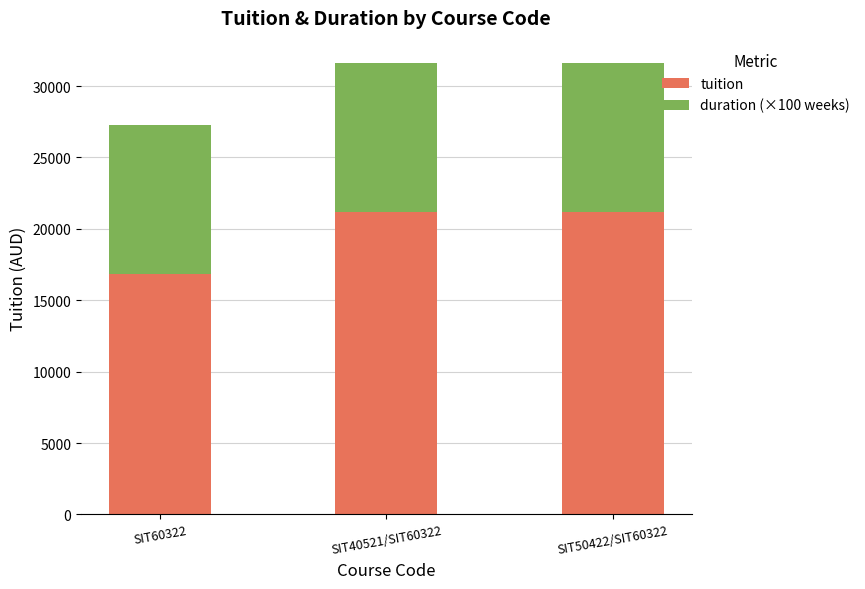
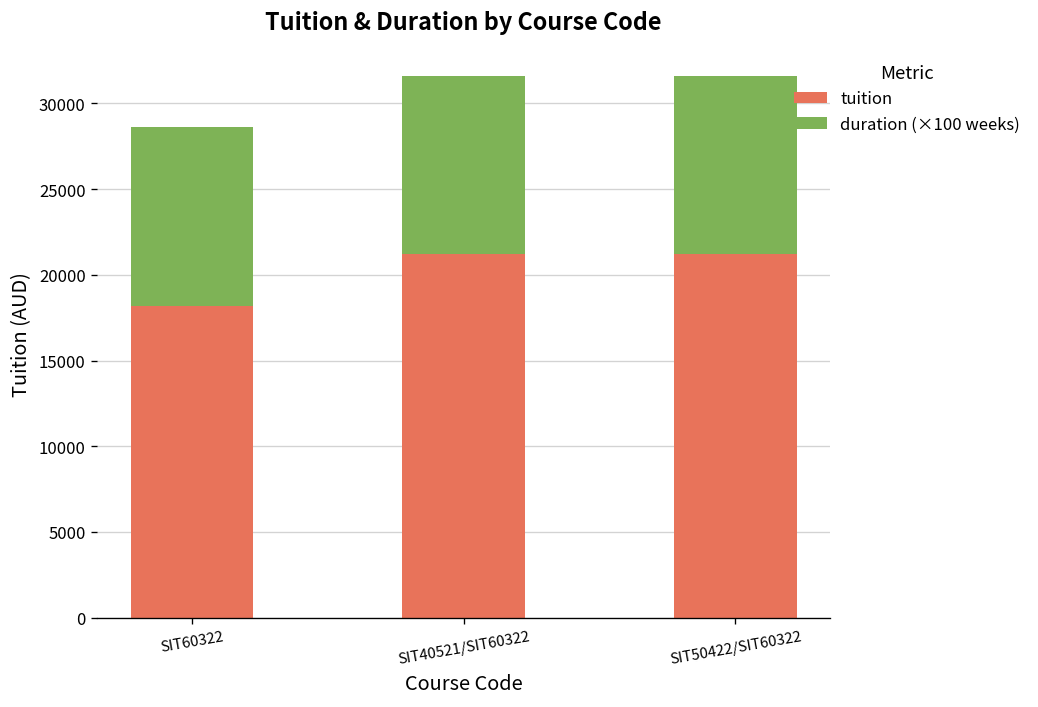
  {
    "tuition": {
-     "SIT60322": 16900,
+     "SIT60322": 18200,
      "SIT40521/SIT60322": 21200,
      "SIT50422/SIT60322": 21200
    },
    "duration (×100 weeks)": {
      "SIT60322": 10400,
      "SIT40521/SIT60322": 10400,
      "SIT50422/SIT60322": 10400
    }
  }
